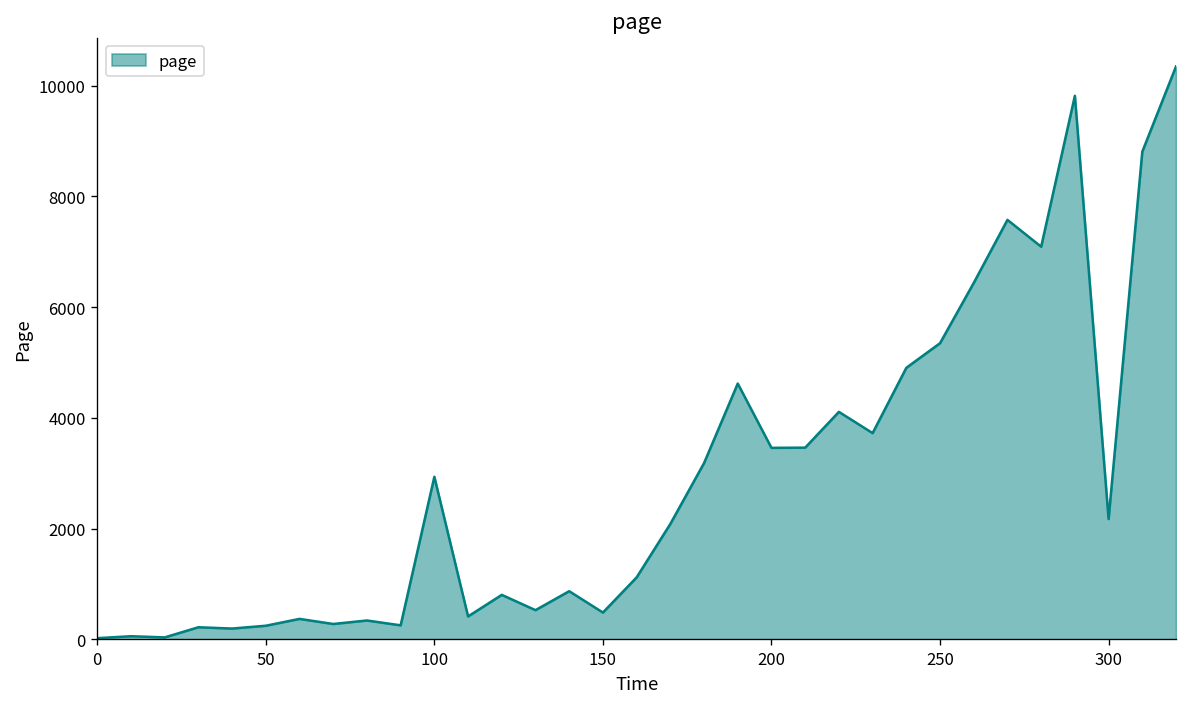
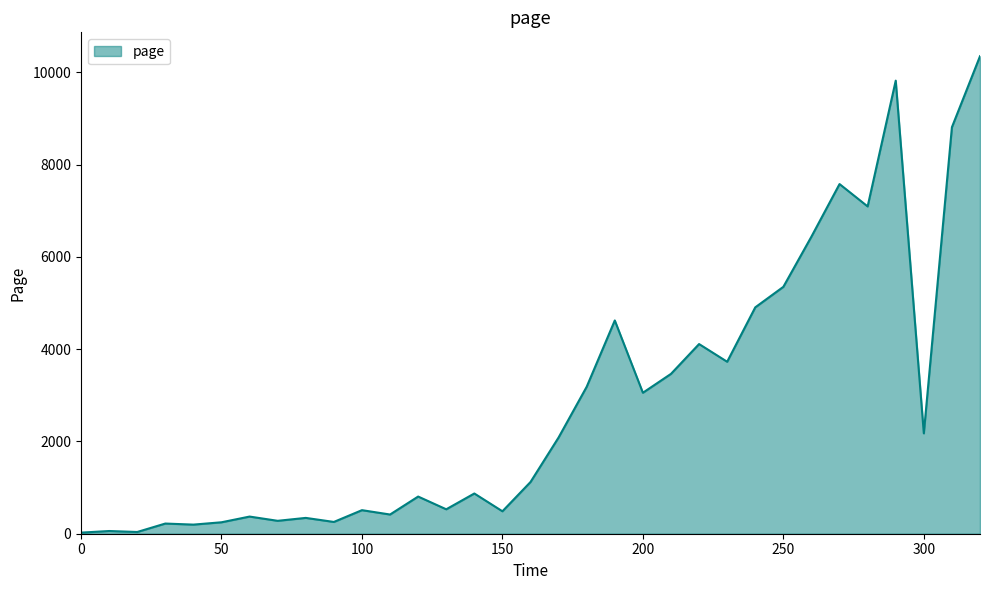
  {
    "0": 0,
    "50": 200,
-   "100": 2900,
+   "100": 500,
    "150": 500,
-   "200": 3500,
+   "200": 3100,
    "250": 5400,
    "300": 2200
  }
